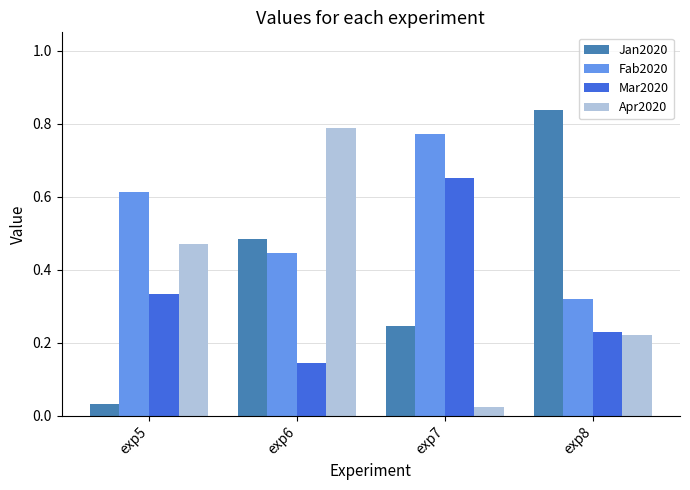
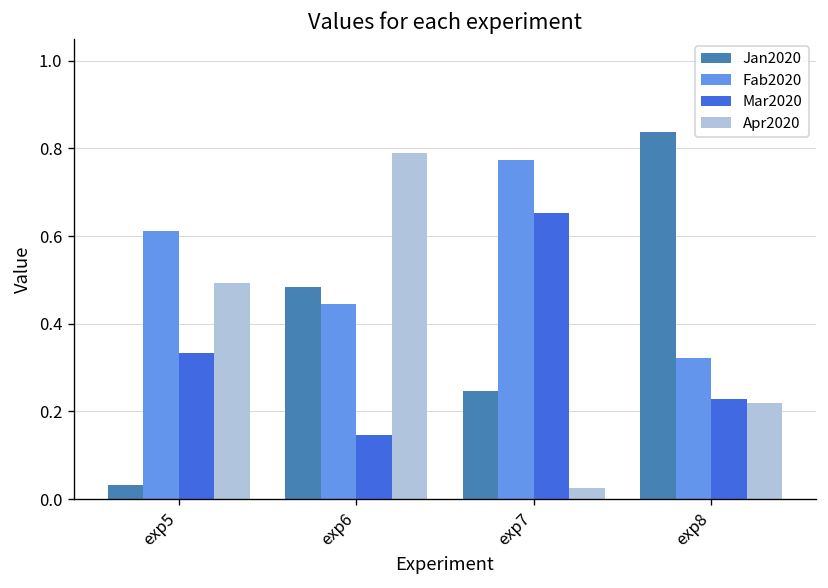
  {
    "Apr2020": {
-     "exp5": 0.47,
+     "exp5": 0.49,
      "exp6": 0.79,
      "exp7": 0.02,
      "exp8": 0.22
    }
  }
